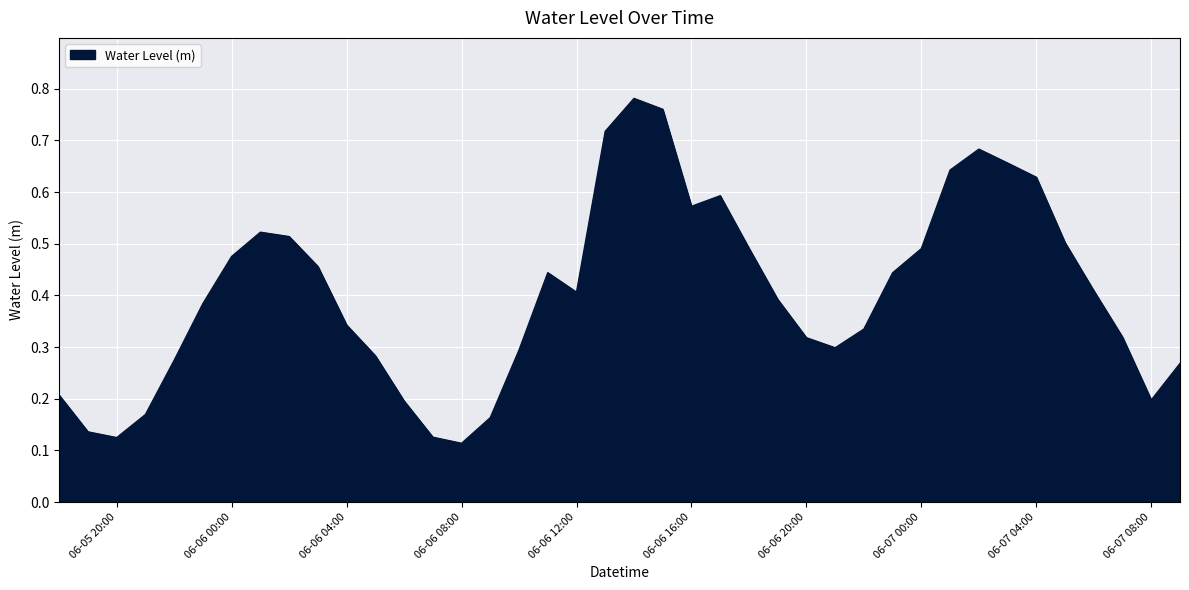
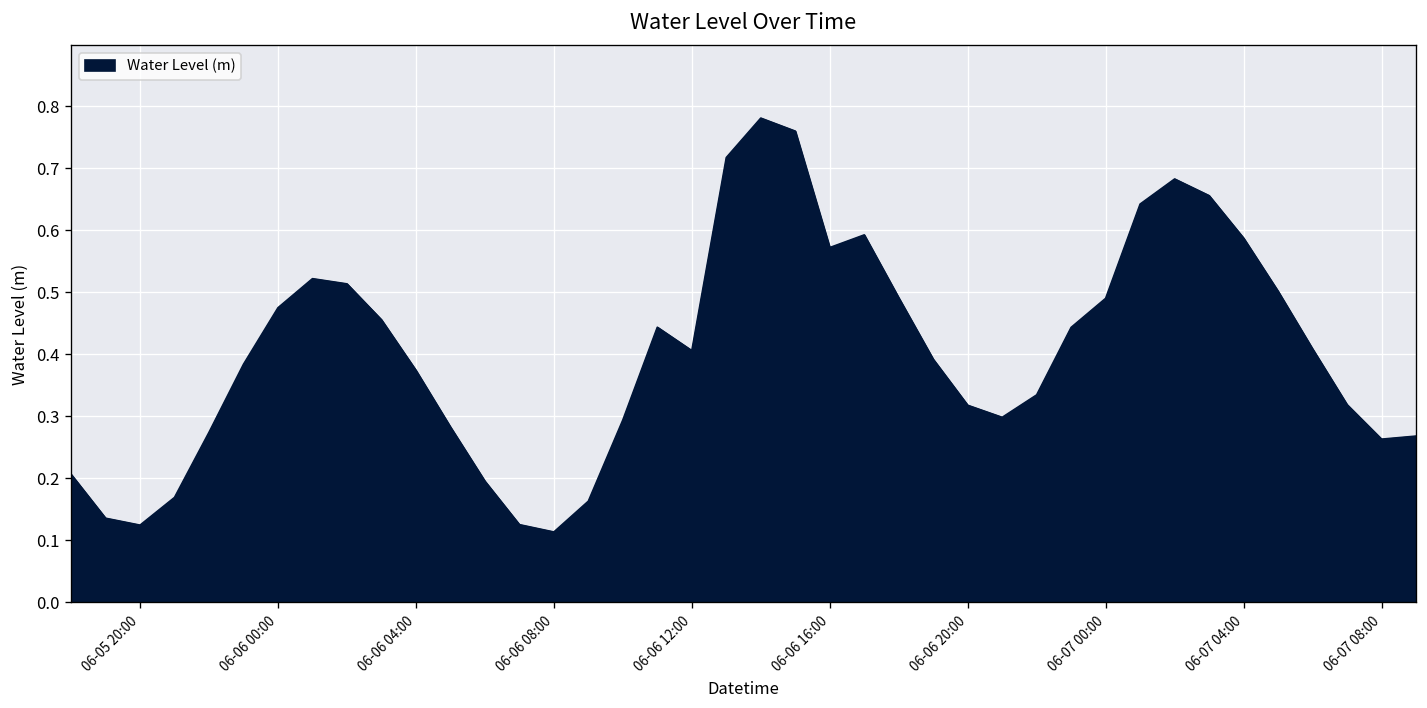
  {
    "06-05 20:00": 0.12,
    "06-06 00:00": 0.48,
-   "06-06 04:00": 0.34,
+   "06-06 04:00": 0.37,
    "06-06 08:00": 0.11,
    "06-06 12:00": 0.41,
    "06-06 16:00": 0.57,
    "06-06 20:00": 0.32,
    "06-07 00:00": 0.49,
-   "06-07 04:00": 0.63,
-   "06-07 08:00": 0.20
+   "06-07 04:00": 0.59,
+   "06-07 08:00": 0.26
  }
